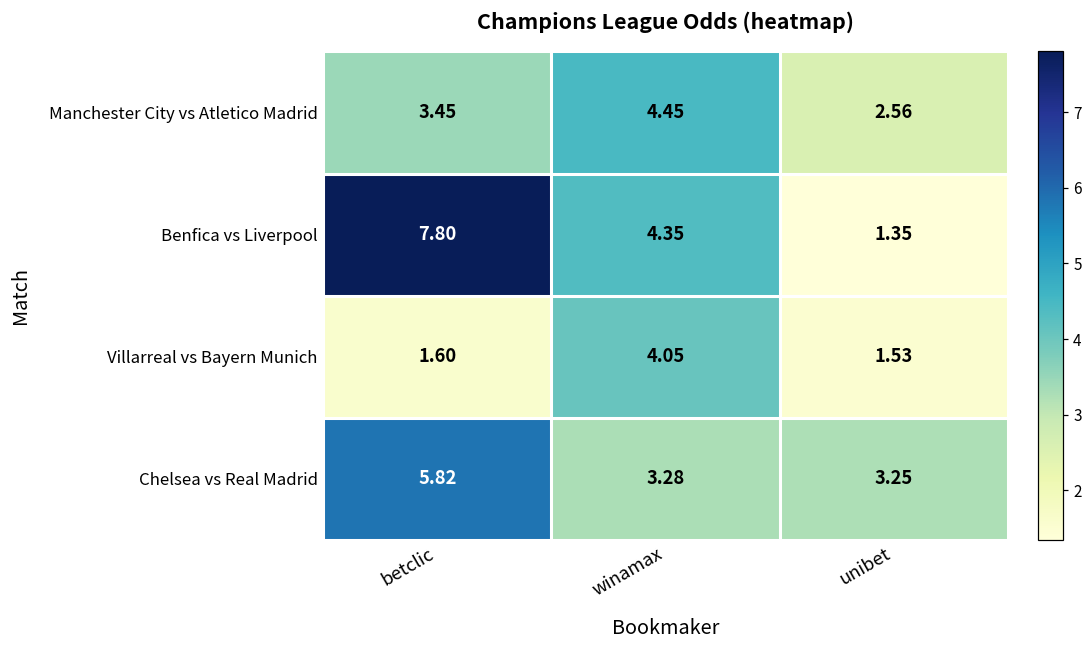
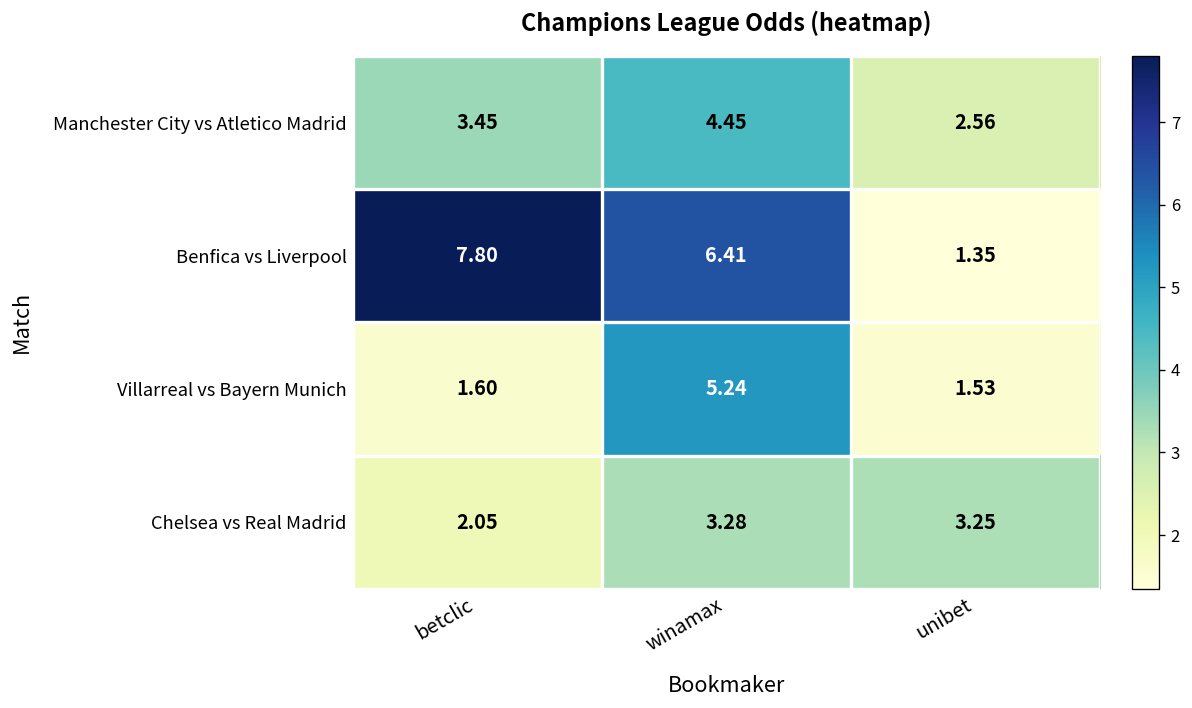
  {
    "Manchester City vs Atletico Madrid": {
      "betclic": 3.45,
      "winamax": 4.45,
      "unibet": 2.56
    },
    "Benfica vs Liverpool": {
      "betclic": 7.80,
-     "winamax": 4.35,
+     "winamax": 6.41,
      "unibet": 1.35
    },
    "Villarreal vs Bayern Munich": {
      "betclic": 1.60,
-     "winamax": 4.05,
+     "winamax": 5.24,
      "unibet": 1.53
    },
    "Chelsea vs Real Madrid": {
-     "betclic": 5.82,
+     "betclic": 2.05,
      "winamax": 3.28,
      "unibet": 3.25
    }
  }
